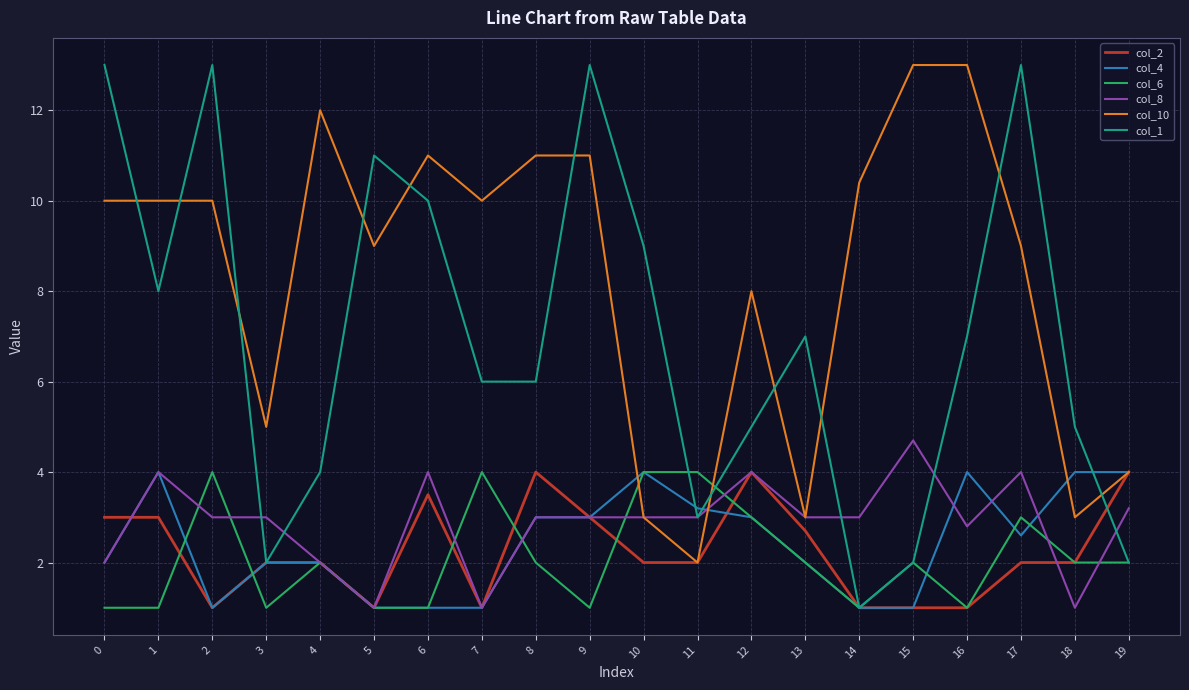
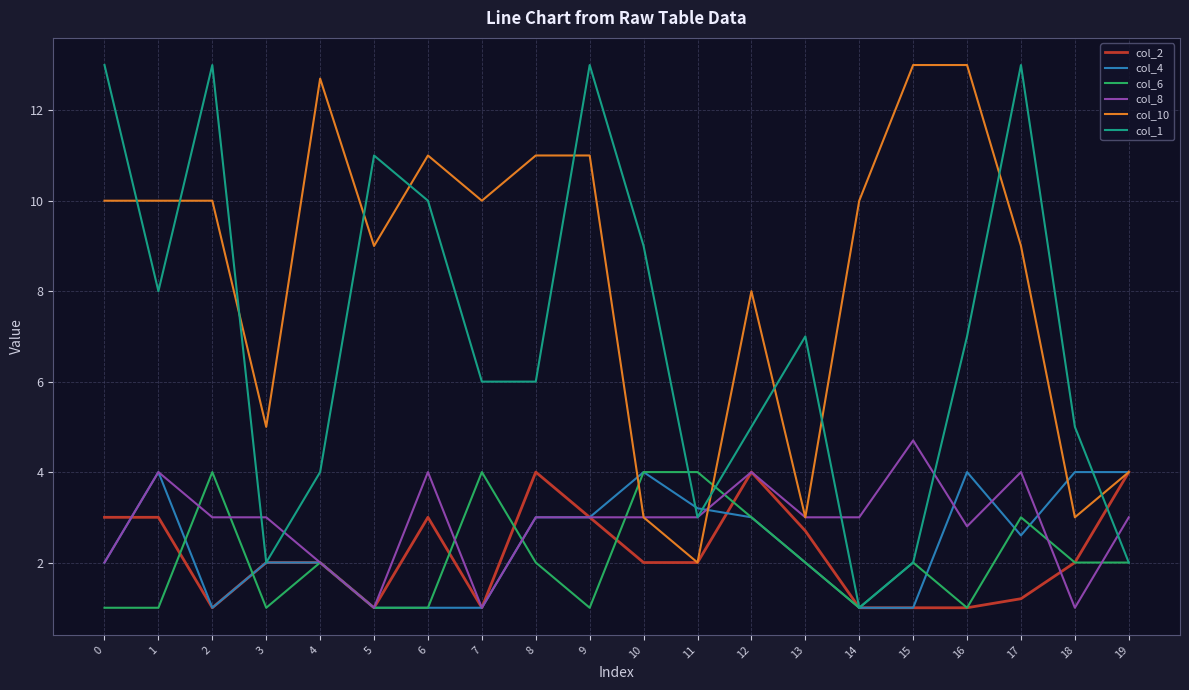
  {
    "col_2": {
      "0": 3.0,
      "1": 3.0,
-     "6": 3.5,
+     "6": 3.0,
      "8": 4.0,
      "10": 2.0,
      "13": 2.7,
-     "17": 2.0
+     "17": 1.2
    },
    "col_4": {
      "11": 3.2,
      "16": 4.0,
      "17": 2.6,
      "18": 4.0
    },
    "col_8": {
      "2": 3.0,
      "3": 3.0,
      "6": 4.0,
      "14": 3.0,
      "15": 4.7,
      "16": 2.8,
      "17": 4.0,
      "18": 1.0,
-     "19": 3.2
+     "19": 3.0
    },
    "col_10": {
      "0": 10.0,
      "1": 10.0,
      "2": 10.0,
      "3": 5.0,
-     "4": 12.0,
+     "4": 12.7,
      "5": 9.0,
      "6": 11.0,
      "7": 10.0,
      "8": 11.0,
      "9": 11.0,
      "12": 8.0,
-     "14": 10.4,
+     "14": 10.0,
      "15": 13.0,
      "16": 13.0,
      "17": 9.0,
      "18": 3.0
    }
  }
